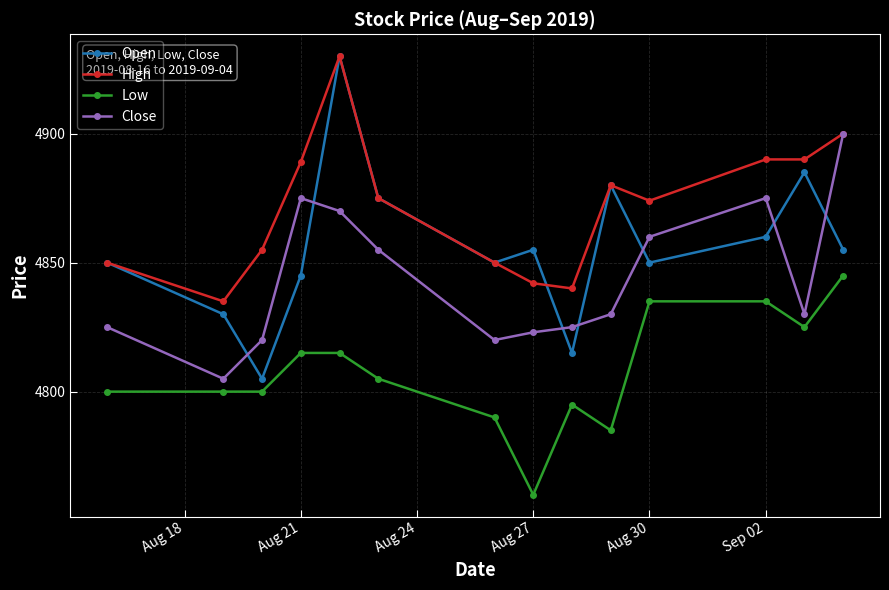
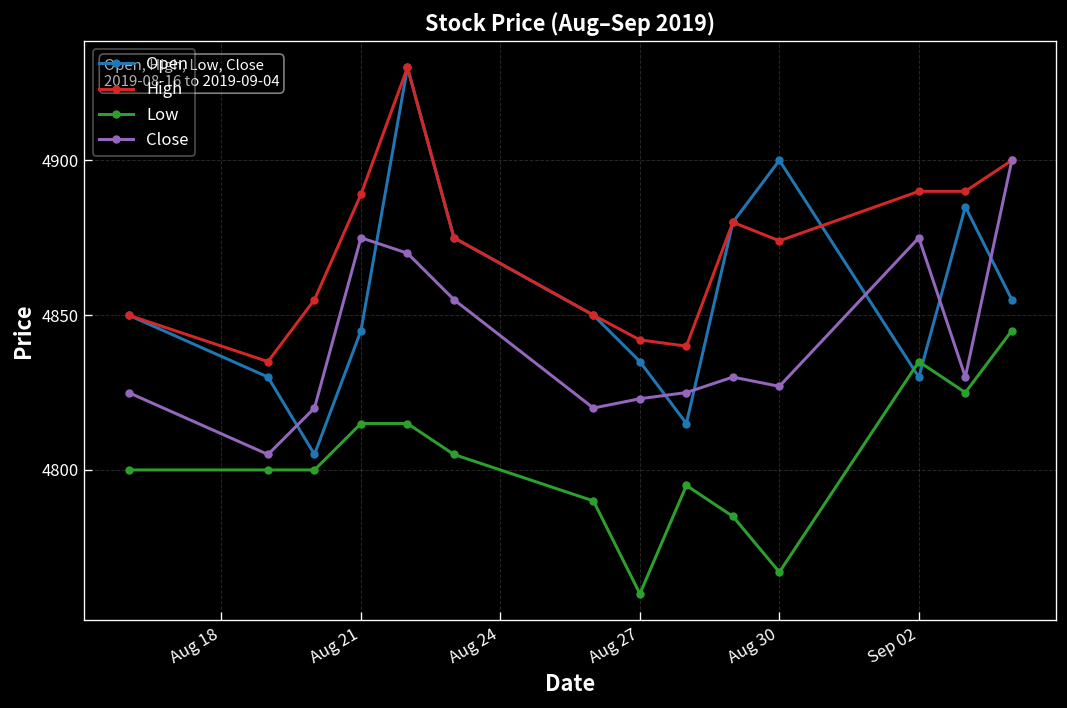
  {
    "Open": {
      "Aug 21": 4845,
-     "Aug 27": 4855,
-     "Aug 30": 4850,
-     "Sep 02": 4860
+     "Aug 27": 4835,
+     "Aug 30": 4900,
+     "Sep 02": 4830
    },
    "High": {
      "Aug 21": 4889,
      "Aug 27": 4842,
      "Aug 30": 4874,
      "Sep 02": 4890
    },
    "Low": {
      "Aug 21": 4815,
      "Aug 27": 4760,
-     "Aug 30": 4835,
+     "Aug 30": 4767,
      "Sep 02": 4835
    },
    "Close": {
      "Aug 21": 4875,
      "Aug 27": 4823,
-     "Aug 30": 4860,
+     "Aug 30": 4827,
      "Sep 02": 4875
    }
  }
